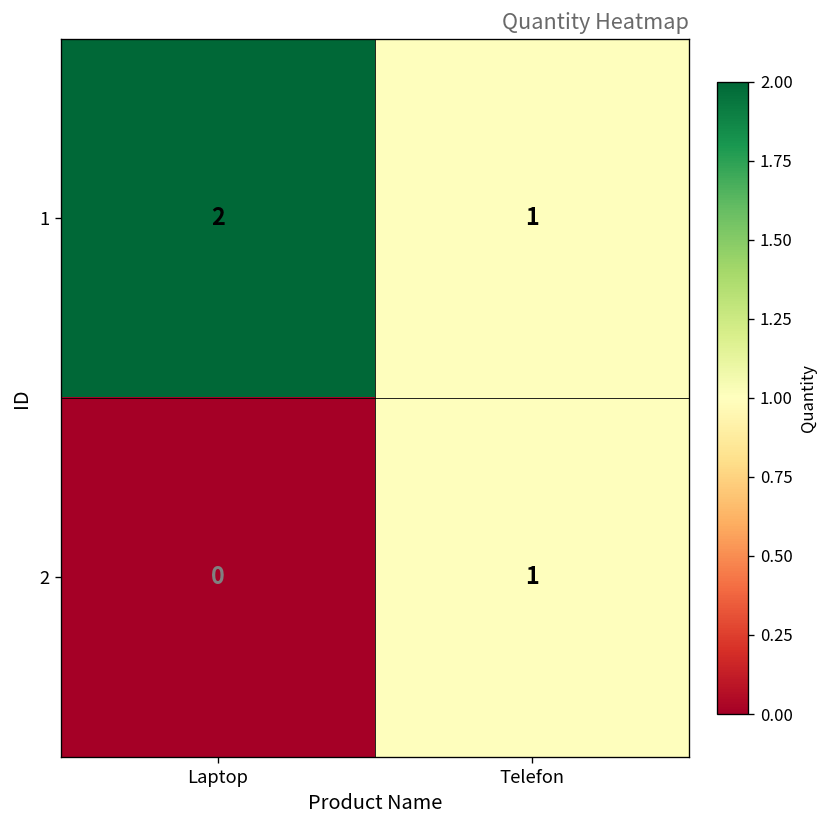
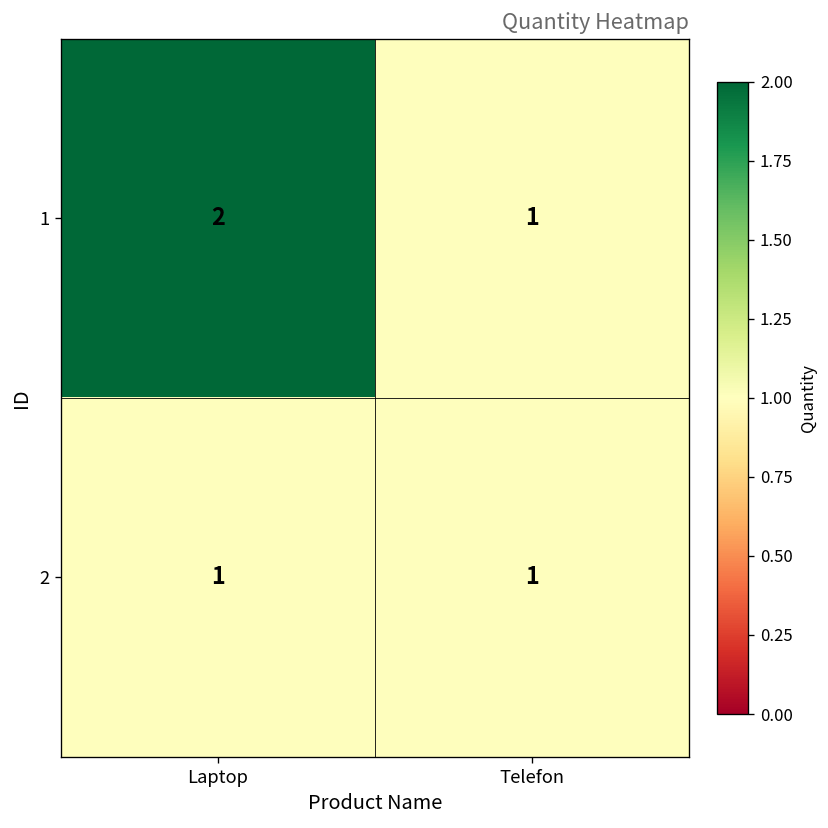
  {
    "1": {
      "Laptop": 2,
      "Telefon": 1
    },
    "2": {
-     "Laptop": 0,
+     "Laptop": 1,
      "Telefon": 1
    }
  }
